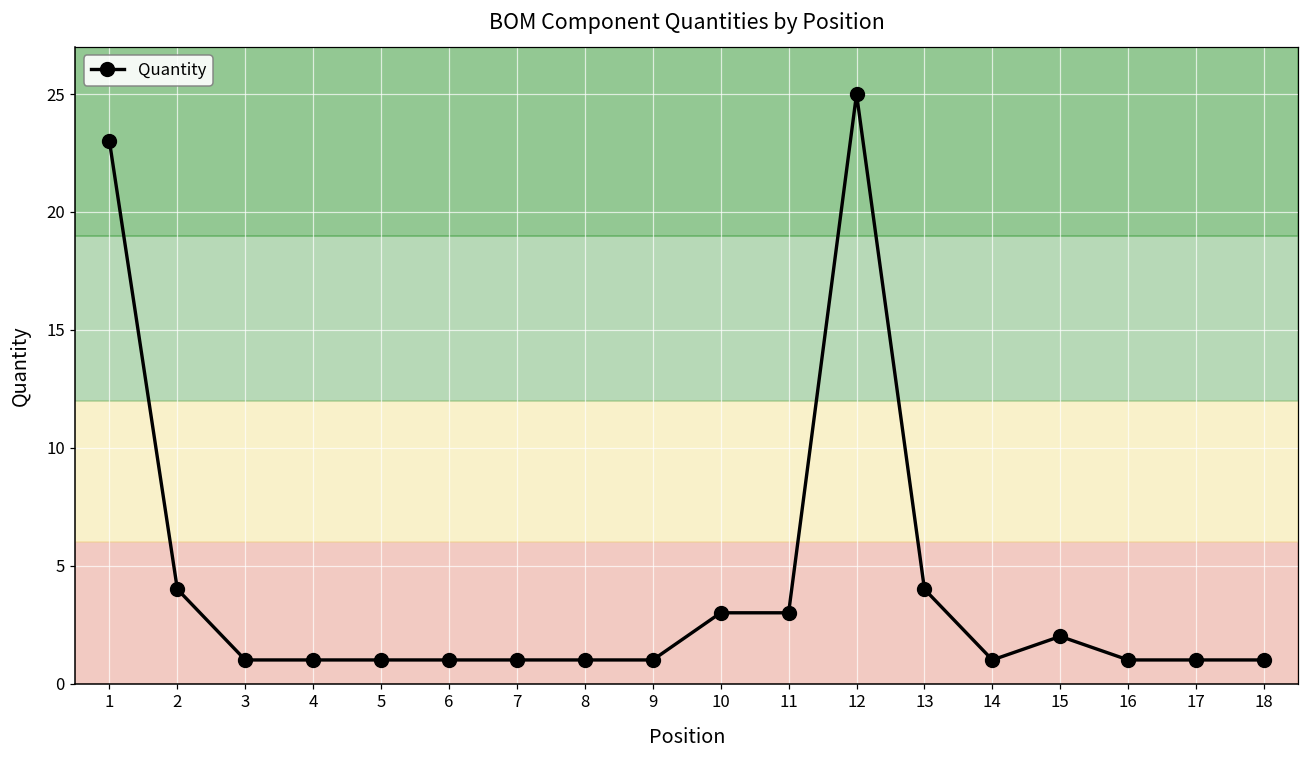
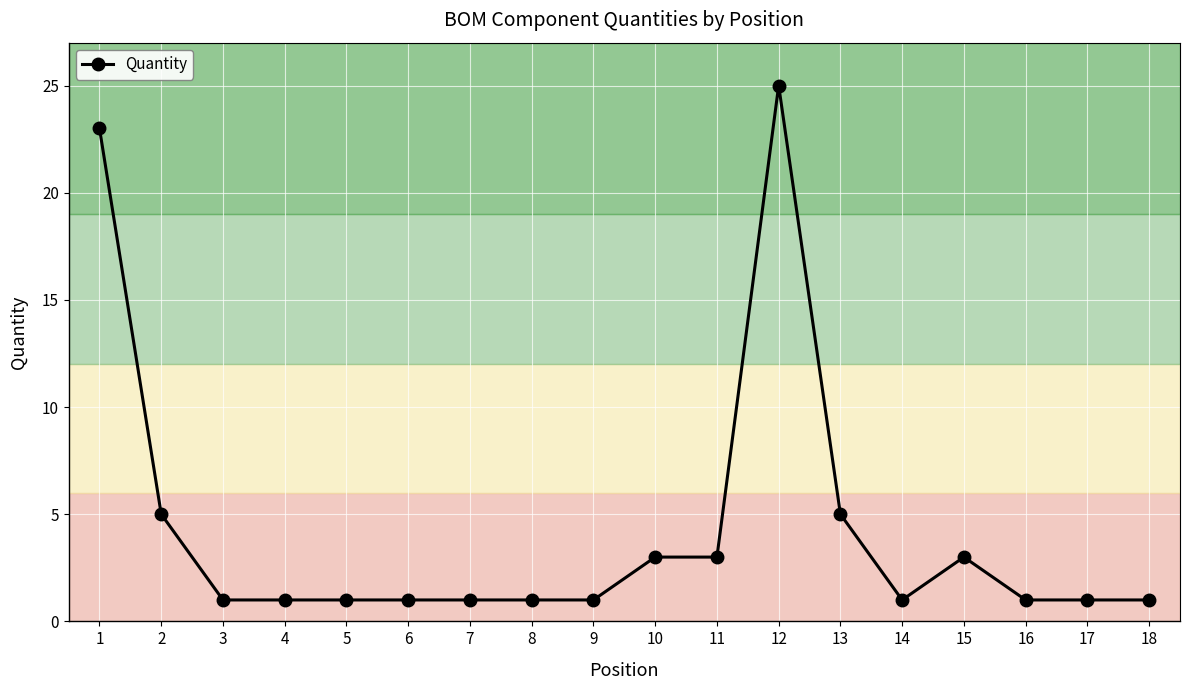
  {
    "1": 23,
-   "2": 4,
+   "2": 5,
    "3": 1,
    "4": 1,
    "5": 1,
    "6": 1,
    "7": 1,
    "8": 1,
    "9": 1,
    "10": 3,
    "11": 3,
    "12": 25,
-   "13": 4,
+   "13": 5,
    "14": 1,
-   "15": 2,
+   "15": 3,
    "16": 1,
    "17": 1,
    "18": 1
  }
